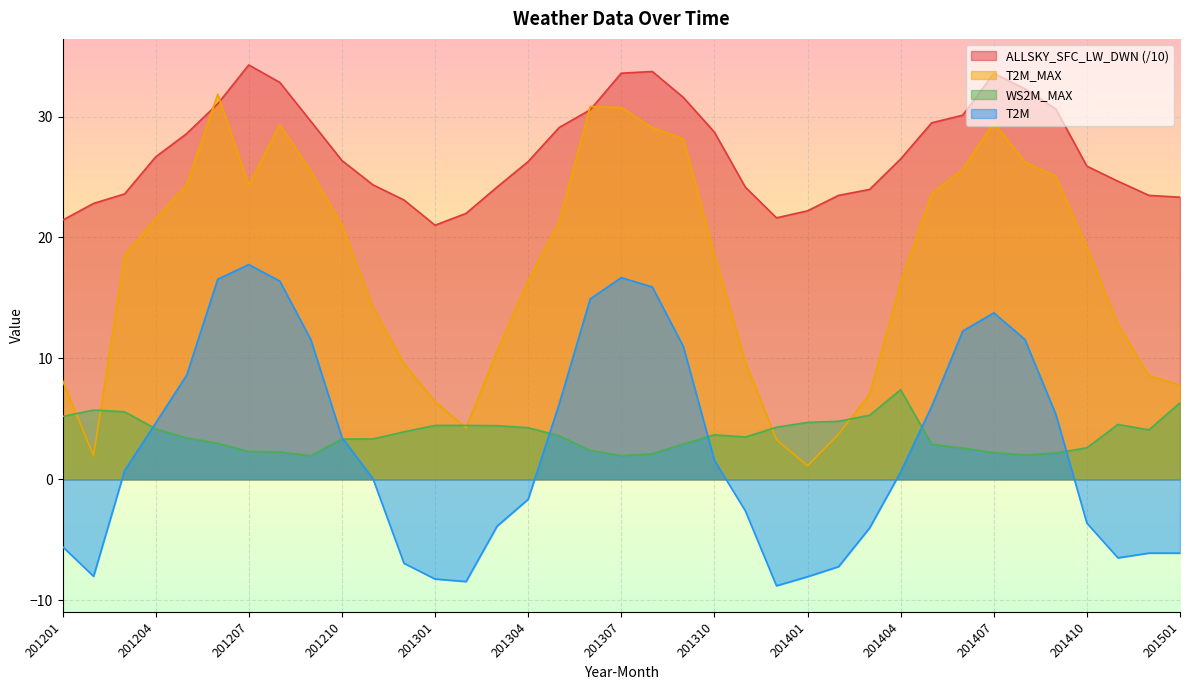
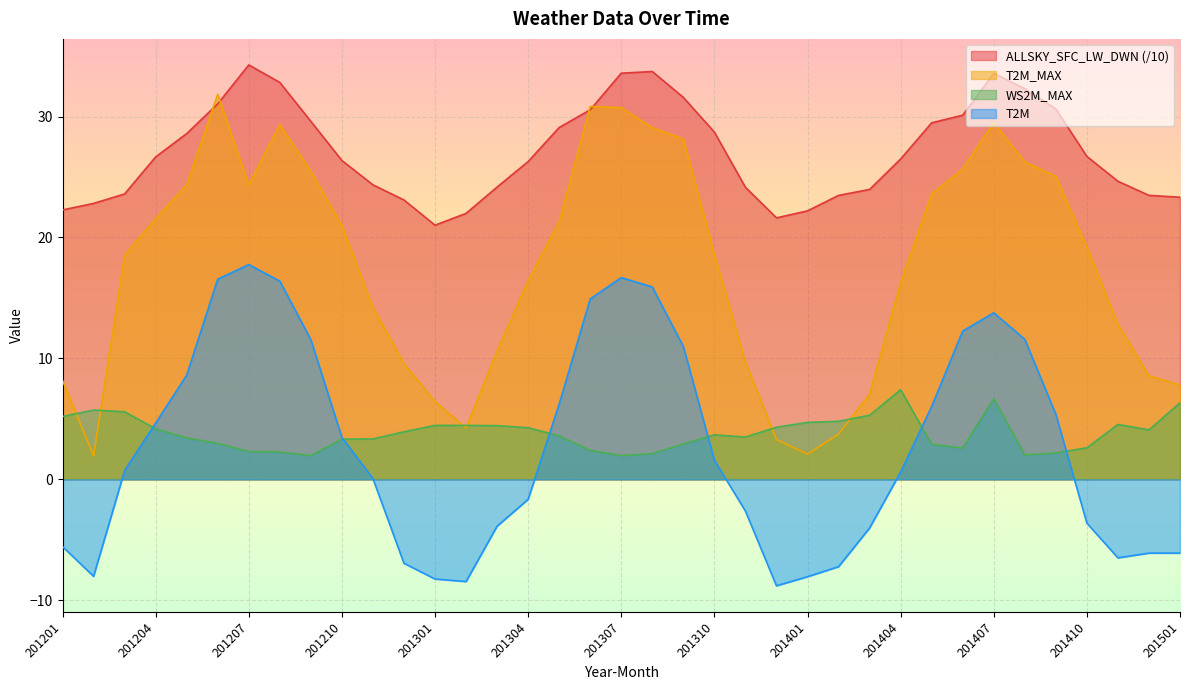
  {
    "ALLSKY_SFC_LW_DWN (/10)": {
-     "201201": 21.4,
+     "201201": 22.3,
      "201204": 26.7,
      "201207": 34.3,
      "201210": 26.4,
      "201301": 21.0,
      "201304": 26.3,
      "201307": 33.6,
      "201310": 28.7,
      "201401": 22.2,
      "201404": 26.5,
-     "201410": 25.9,
+     "201410": 26.7,
      "201501": 23.3
    },
    "T2M_MAX": {
      "201201": 8.2,
      "201204": 21.6,
      "201207": 24.3,
      "201210": 21.0,
      "201301": 6.4,
      "201304": 16.4,
      "201307": 30.7,
      "201310": 18.6,
-     "201401": 1.1,
+     "201401": 2.1,
      "201404": 16.3,
      "201410": 19.2,
      "201501": 7.8
    },
    "WS2M_MAX": {
      "201201": 5.2,
      "201204": 4.2,
      "201207": 2.3,
      "201301": 4.5,
      "201304": 4.3,
      "201307": 2.0,
      "201310": 3.7,
      "201401": 4.7,
      "201404": 7.4,
-     "201407": 2.2,
+     "201407": 6.7,
      "201410": 2.6,
      "201501": 6.3
    }
  }
